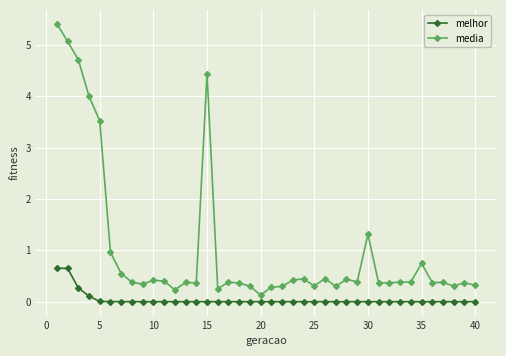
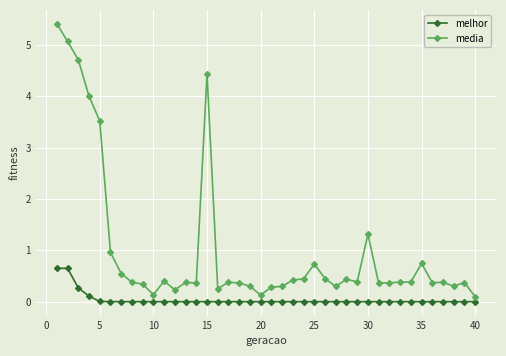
  {
    "melhor": {
      "5": 0.0,
      "10": 0.0,
      "15": 0.0,
      "20": 0.0,
      "25": 0.0,
      "30": 0.0,
      "35": 0.0,
      "40": 0.0
    },
    "media": {
      "5": 3.5,
-     "10": 0.4,
+     "10": 0.1,
      "15": 4.4,
      "20": 0.1,
-     "25": 0.3,
+     "25": 0.7,
      "30": 1.3,
      "35": 0.7,
-     "40": 0.3
+     "40": 0.1
    }
  }
